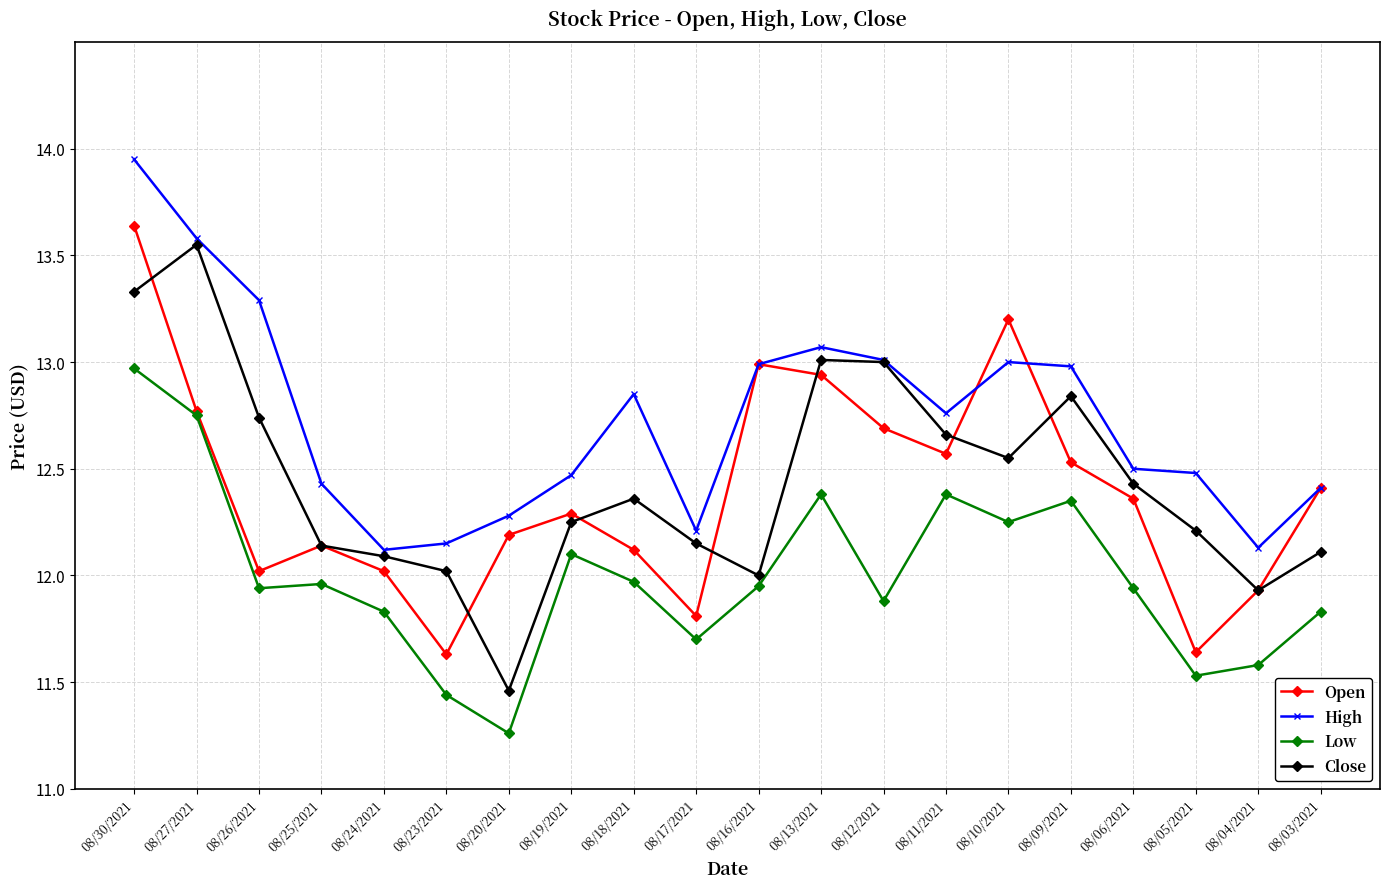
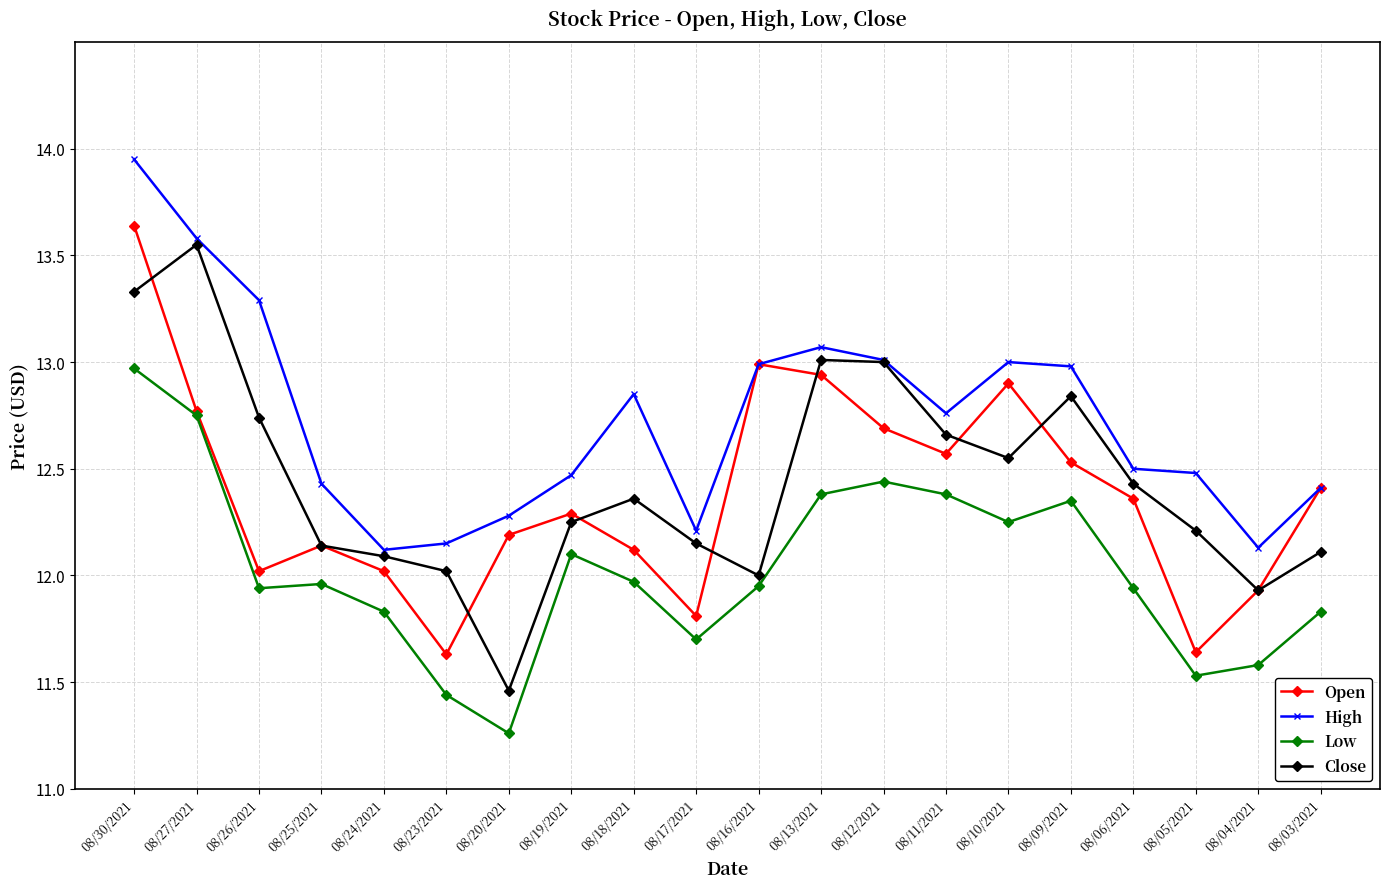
  {
    "Open": {
      "08/30/2021": 13.64,
      "08/27/2021": 12.77,
      "08/26/2021": 12.02,
      "08/24/2021": 12.02,
      "08/23/2021": 11.63,
      "08/20/2021": 12.2,
      "08/19/2021": 12.3,
      "08/18/2021": 12.12,
      "08/17/2021": 11.8,
      "08/13/2021": 12.94,
      "08/12/2021": 12.7,
      "08/11/2021": 12.57,
-     "08/10/2021": 13.2,
+     "08/10/2021": 12.9,
      "08/09/2021": 12.53,
      "08/06/2021": 12.36,
      "08/05/2021": 11.64
    },
    "High": {
      "08/30/2021": 13.95,
      "08/27/2021": 13.58,
      "08/26/2021": 13.29,
      "08/25/2021": 12.43,
      "08/24/2021": 12.12,
      "08/23/2021": 12.15,
      "08/20/2021": 12.28,
      "08/19/2021": 12.47,
      "08/18/2021": 12.85,
      "08/17/2021": 12.21,
      "08/13/2021": 13.07,
      "08/11/2021": 12.76,
      "08/10/2021": 13.00,
      "08/09/2021": 12.98,
      "08/06/2021": 12.50,
      "08/05/2021": 12.48,
      "08/04/2021": 12.13
    },
    "Low": {
      "08/30/2021": 12.97,
      "08/27/2021": 12.75,
      "08/26/2021": 11.94,
      "08/25/2021": 11.96,
      "08/24/2021": 11.83,
      "08/23/2021": 11.44,
      "08/20/2021": 11.26,
      "08/19/2021": 12.10,
      "08/18/2021": 11.97,
      "08/17/2021": 11.70,
      "08/16/2021": 11.95,
      "08/13/2021": 12.38,
-     "08/12/2021": 11.88,
+     "08/12/2021": 12.44,
      "08/11/2021": 12.38,
      "08/10/2021": 12.25,
      "08/09/2021": 12.35,
      "08/06/2021": 11.94,
      "08/05/2021": 11.53,
      "08/04/2021": 11.58,
      "08/03/2021": 11.83
    },
    "Close": {
      "08/30/2021": 13.33,
      "08/27/2021": 13.55,
      "08/26/2021": 12.74,
      "08/24/2021": 12.09,
      "08/23/2021": 12.02,
      "08/20/2021": 11.46,
      "08/19/2021": 12.25,
      "08/18/2021": 12.36,
      "08/17/2021": 12.15,
      "08/16/2021": 12.00,
      "08/13/2021": 13.01,
      "08/11/2021": 12.66,
      "08/10/2021": 12.55,
      "08/09/2021": 12.84,
      "08/06/2021": 12.43,
      "08/05/2021": 12.21,
      "08/03/2021": 12.11
    }
  }
